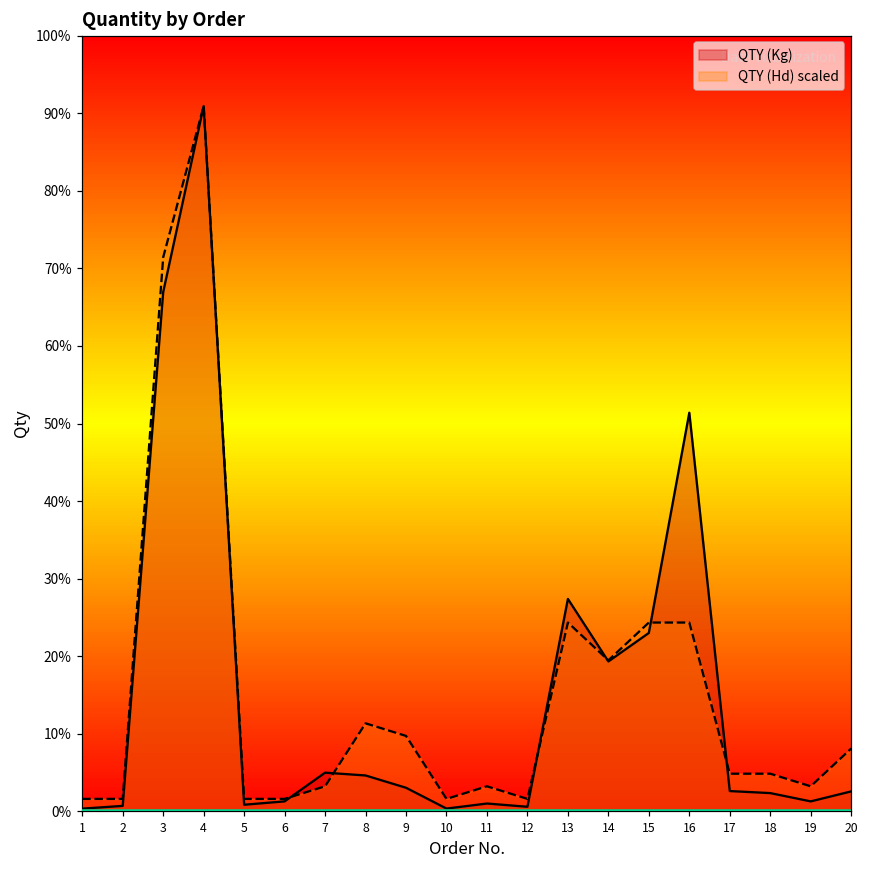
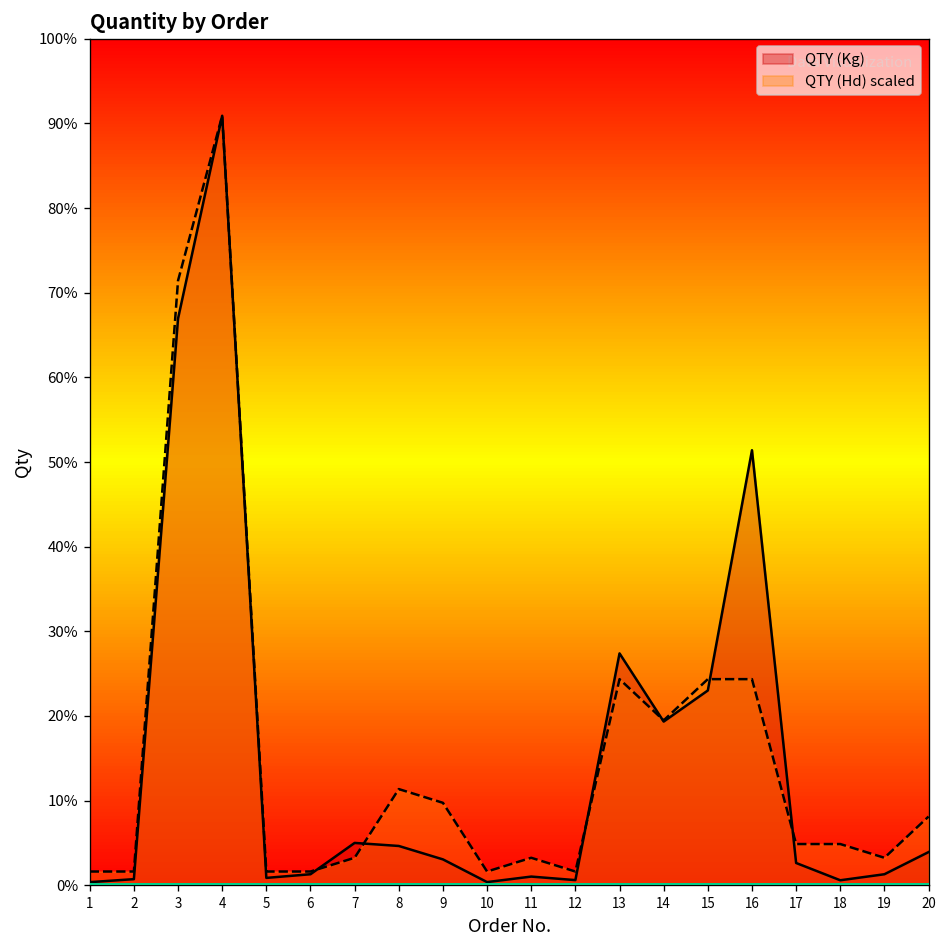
  {
    "QTY (Kg)": {
      "1": "0%",
      "2": "1%",
      "3": "67%",
      "5": "1%",
      "7": "5%",
      "8": "5%",
      "9": "3%",
      "10": "0%",
      "11": "1%",
      "12": "1%",
      "13": "27%",
      "15": "23%",
      "16": "51%",
      "17": "3%",
-     "18": "2%",
+     "18": "1%",
      "19": "1%",
-     "20": "3%"
+     "20": "4%"
    },
    "QTY (Hd) scaled": {
      "1": "2%",
      "2": "2%",
      "3": "71%",
      "5": "2%",
      "7": "3%",
      "8": "11%",
      "9": "10%",
      "10": "2%",
      "11": "3%",
      "12": "2%",
      "13": "24%",
      "15": "24%",
      "16": "24%",
      "17": "5%",
      "18": "5%",
      "19": "3%",
      "20": "8%"
    }
  }
